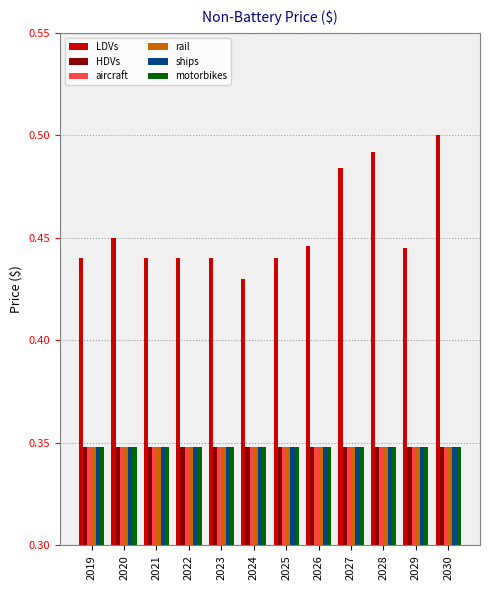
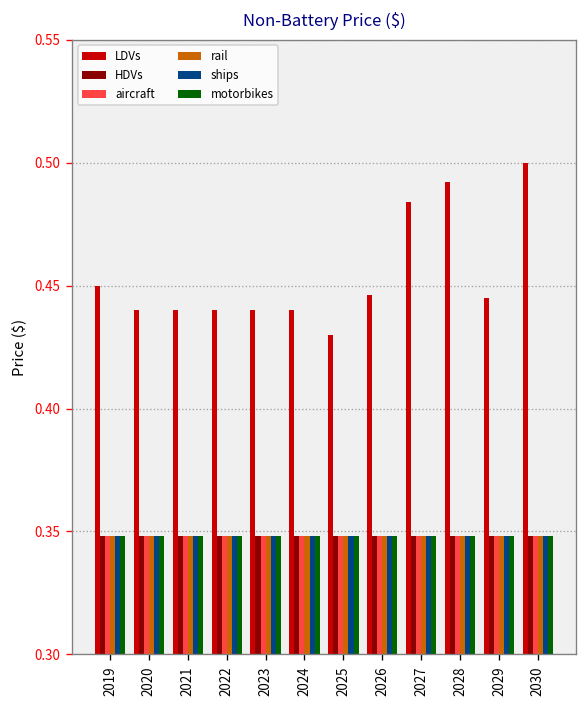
  {
    "LDVs": {
-     "2019": 0.44,
-     "2020": 0.45,
+     "2019": 0.45,
+     "2020": 0.44,
      "2021": 0.44,
      "2022": 0.44,
      "2023": 0.44,
-     "2024": 0.43,
-     "2025": 0.44,
+     "2024": 0.44,
+     "2025": 0.43,
      "2026": 0.446,
      "2027": 0.484,
      "2028": 0.492,
      "2029": 0.445,
      "2030": 0.50
    },
    "HDVs": {
      "2019": 0.348,
      "2020": 0.348,
      "2021": 0.348,
      "2022": 0.348,
      "2023": 0.348,
      "2024": 0.348,
      "2025": 0.348,
      "2026": 0.348,
      "2027": 0.348,
      "2028": 0.348,
      "2029": 0.348,
      "2030": 0.348
    },
    "aircraft": {
      "2019": 0.348,
      "2020": 0.348,
      "2021": 0.348,
      "2022": 0.348,
      "2023": 0.348,
      "2024": 0.348,
      "2025": 0.348,
      "2026": 0.348,
      "2027": 0.348,
      "2028": 0.348,
      "2029": 0.348,
      "2030": 0.348
    },
    "rail": {
      "2019": 0.348,
      "2020": 0.348,
      "2021": 0.348,
      "2022": 0.348,
      "2023": 0.348,
      "2024": 0.348,
      "2025": 0.348,
      "2026": 0.348,
      "2027": 0.348,
      "2028": 0.348,
      "2029": 0.348,
      "2030": 0.348
    },
    "ships": {
      "2019": 0.348,
      "2020": 0.348,
      "2021": 0.348,
      "2022": 0.348,
      "2023": 0.348,
      "2024": 0.348,
      "2025": 0.348,
      "2026": 0.348,
      "2027": 0.348,
      "2028": 0.348,
      "2029": 0.348,
      "2030": 0.348
    },
    "motorbikes": {
      "2019": 0.348,
      "2020": 0.348,
      "2021": 0.348,
      "2022": 0.348,
      "2023": 0.348,
      "2024": 0.348,
      "2025": 0.348,
      "2026": 0.348,
      "2027": 0.348,
      "2028": 0.348,
      "2029": 0.348,
      "2030": 0.348
    }
  }
